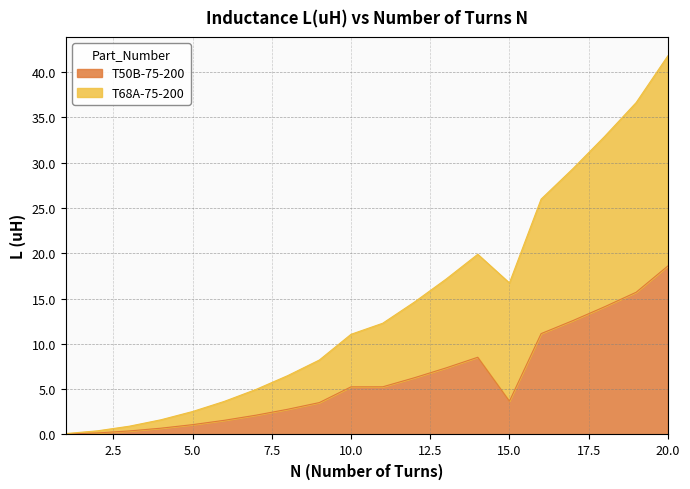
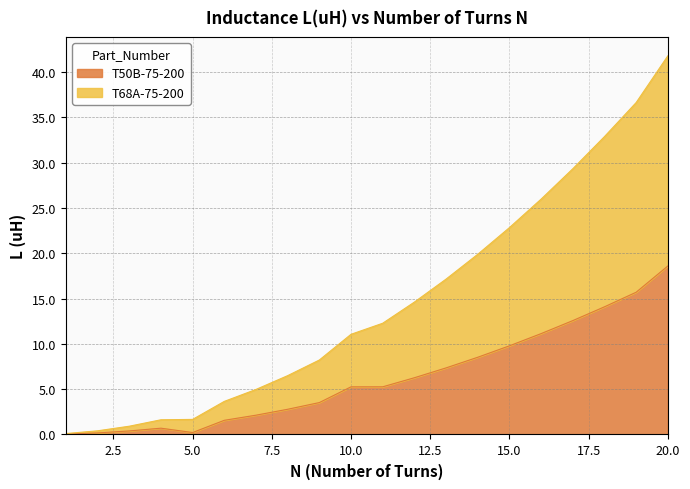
  {
    "T50B-75-200": {
-     "5.0": 1,
+     "5.0": 0,
      "10.0": 5,
-     "15.0": 4,
+     "15.0": 10,
      "20.0": 19
    },
    "T68A-75-200": {
      "5.0": 1,
      "10.0": 6,
      "15.0": 13,
      "20.0": 23
    }
  }
